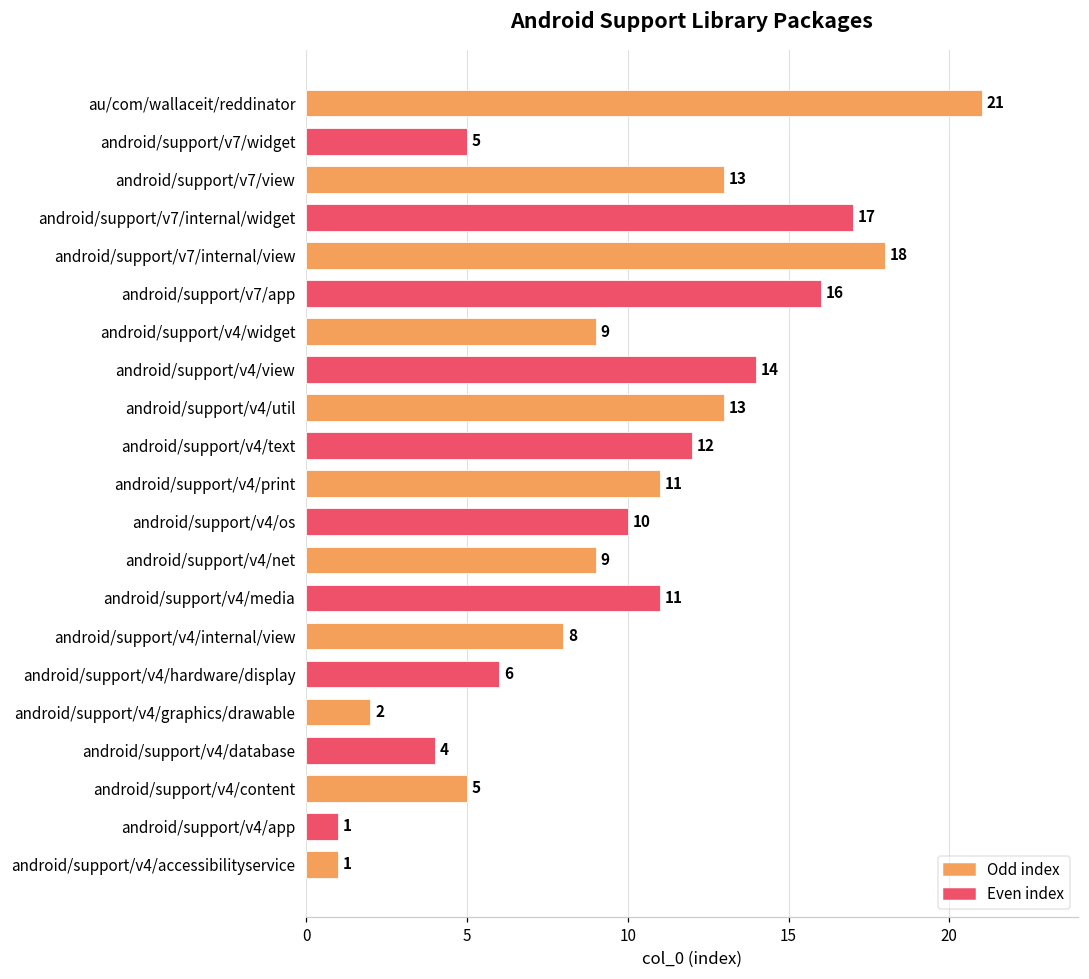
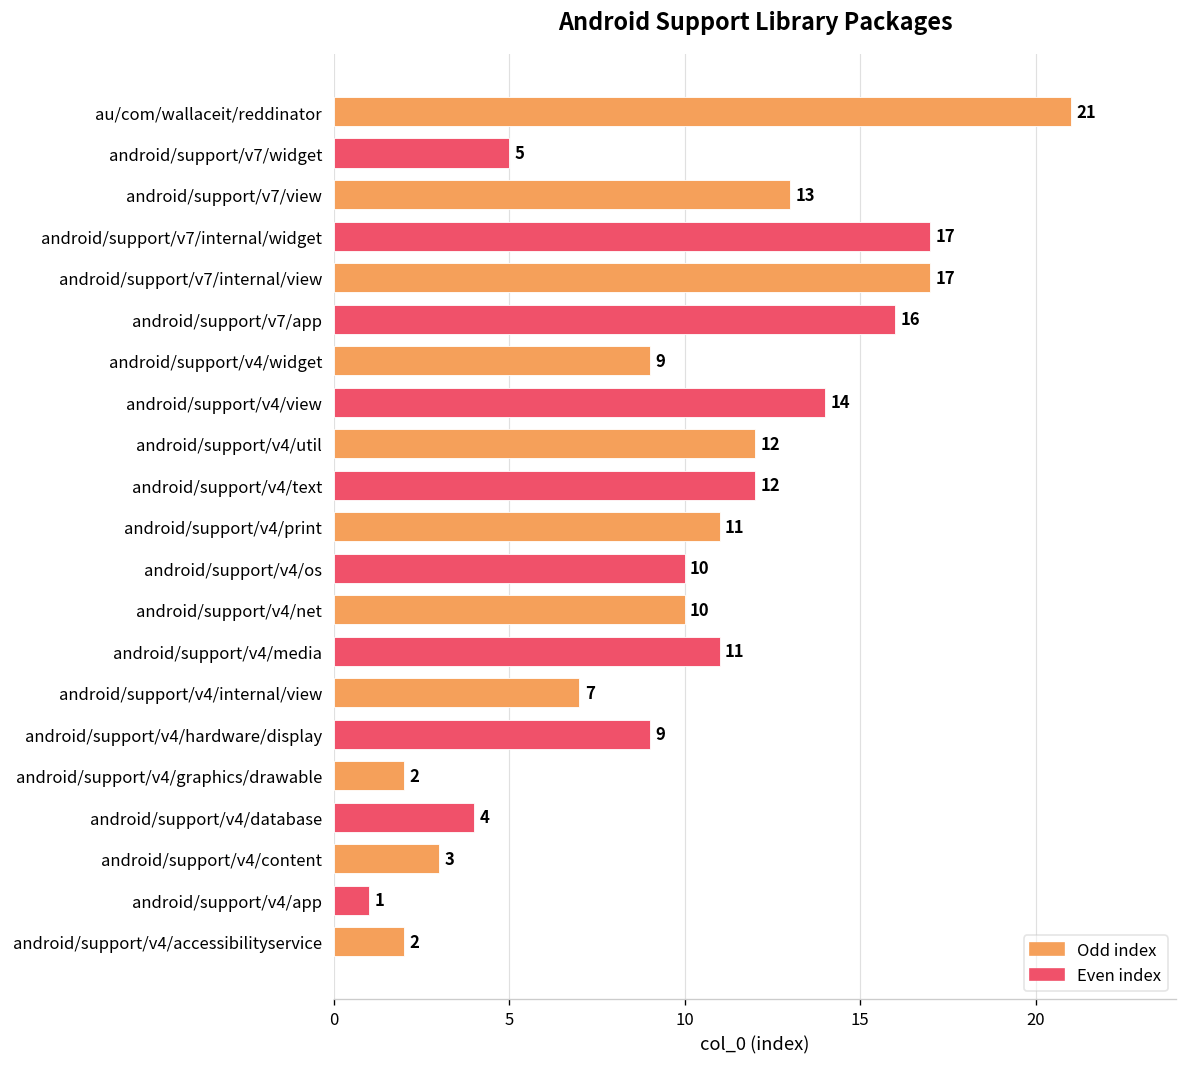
  {
    "au/com/wallaceit/reddinator": 21,
    "android/support/v7/widget": 5,
    "android/support/v7/view": 13,
    "android/support/v7/internal/widget": 17,
-   "android/support/v7/internal/view": 18,
+   "android/support/v7/internal/view": 17,
    "android/support/v7/app": 16,
    "android/support/v4/widget": 9,
    "android/support/v4/view": 14,
-   "android/support/v4/util": 13,
+   "android/support/v4/util": 12,
    "android/support/v4/text": 12,
    "android/support/v4/print": 11,
    "android/support/v4/os": 10,
-   "android/support/v4/net": 9,
+   "android/support/v4/net": 10,
    "android/support/v4/media": 11,
-   "android/support/v4/internal/view": 8,
-   "android/support/v4/hardware/display": 6,
+   "android/support/v4/internal/view": 7,
+   "android/support/v4/hardware/display": 9,
    "android/support/v4/graphics/drawable": 2,
    "android/support/v4/database": 4,
-   "android/support/v4/content": 5,
+   "android/support/v4/content": 3,
    "android/support/v4/app": 1,
-   "android/support/v4/accessibilityservice": 1
+   "android/support/v4/accessibilityservice": 2
  }
